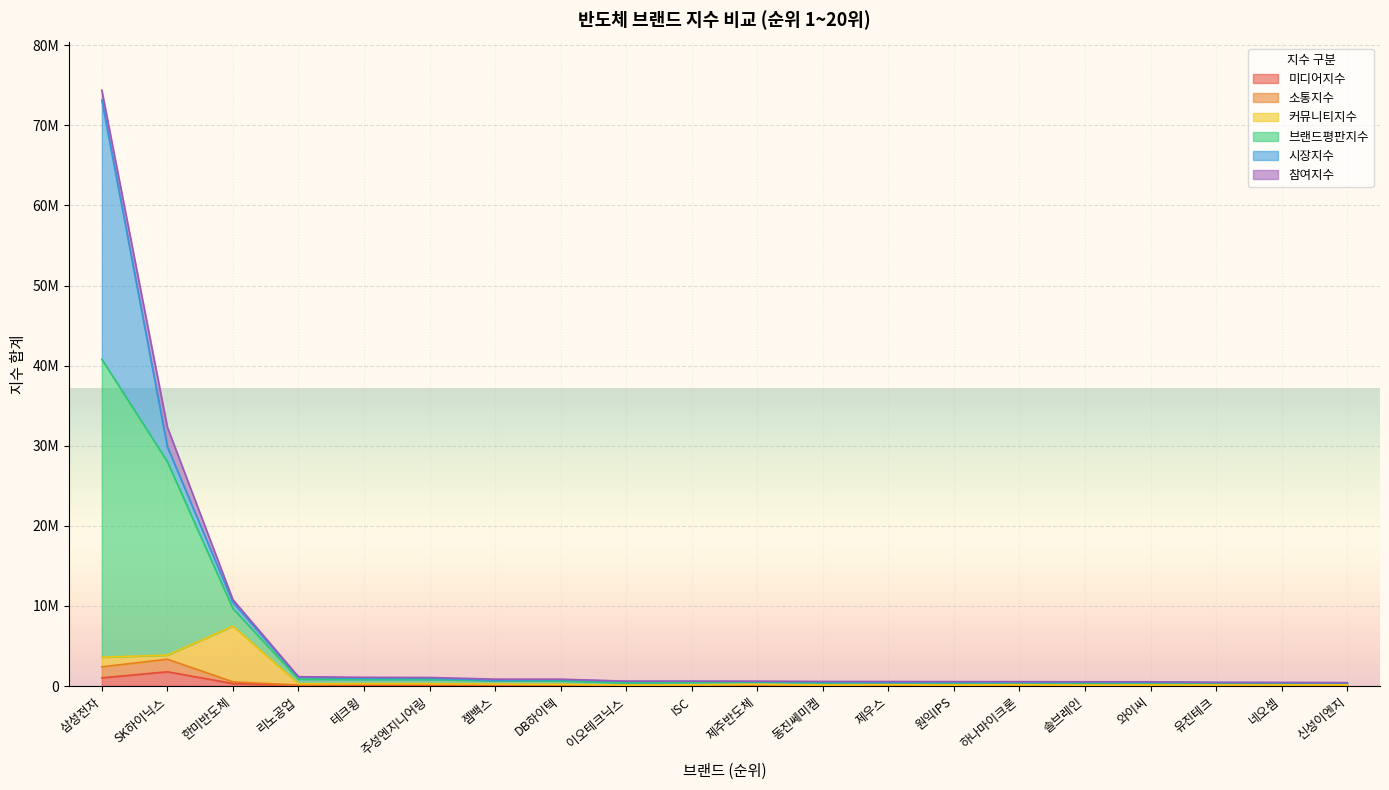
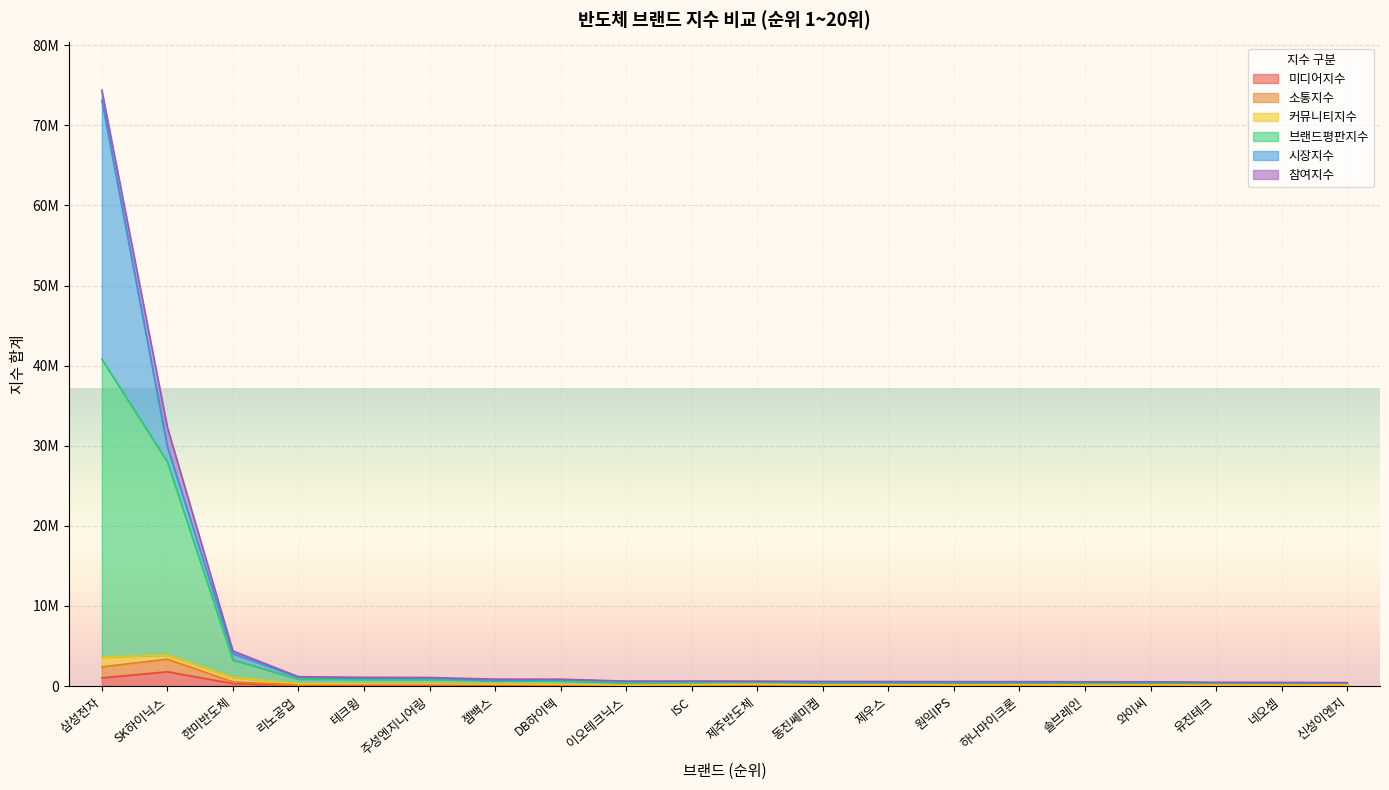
  {
    "커뮤니티지수": {
      "삼성전자": 1000000,
      "SK하이닉스": 1000000,
-     "한미반도체": 7000000
+     "한미반도체": 1000000
    },
    "브랜드평판지수": {
      "삼성전자": 37000000,
      "SK하이닉스": 24000000,
      "한미반도체": 2000000
    },
    "시장지수": {
      "삼성전자": 32000000,
      "SK하이닉스": 2000000,
      "한미반도체": 1000000
    },
    "참여지수": {
      "삼성전자": 1000000,
      "SK하이닉스": 2000000,
      "한미반도체": 0
    }
  }
